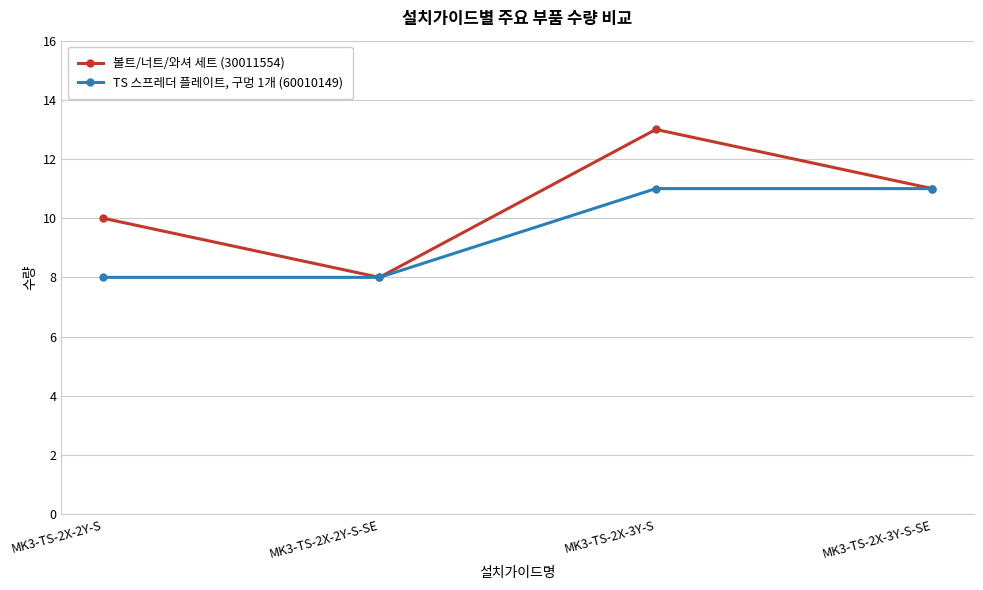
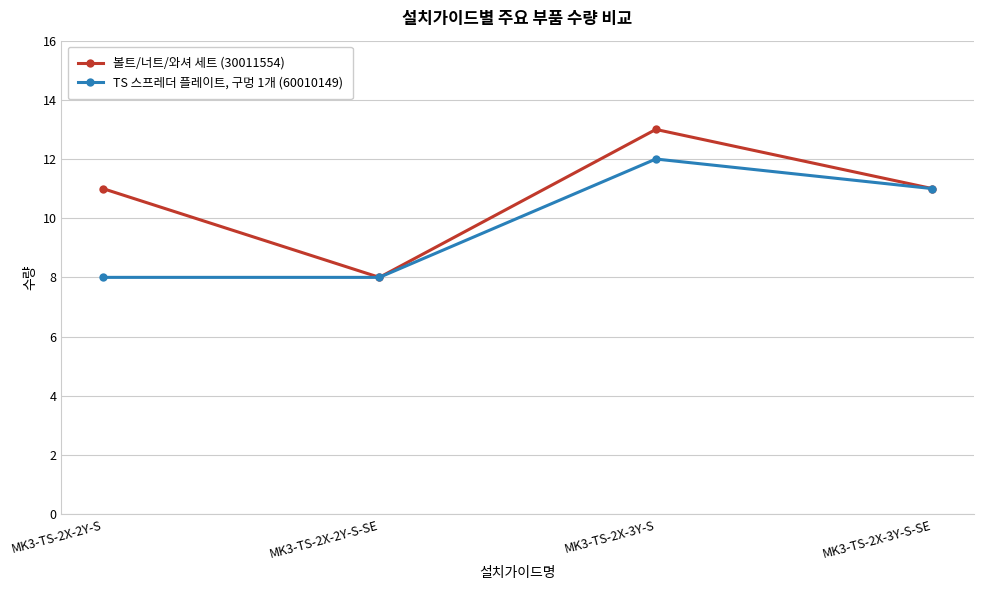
  {
    "볼트/너트/와셔 세트 (30011554)": {
-     "MK3-TS-2X-2Y-S": 10,
+     "MK3-TS-2X-2Y-S": 11,
      "MK3-TS-2X-3Y-S": 13
    },
    "TS 스프레더 플레이트, 구멍 1개 (60010149)": {
      "MK3-TS-2X-2Y-S": 8,
-     "MK3-TS-2X-3Y-S": 11
+     "MK3-TS-2X-3Y-S": 12
    }
  }
